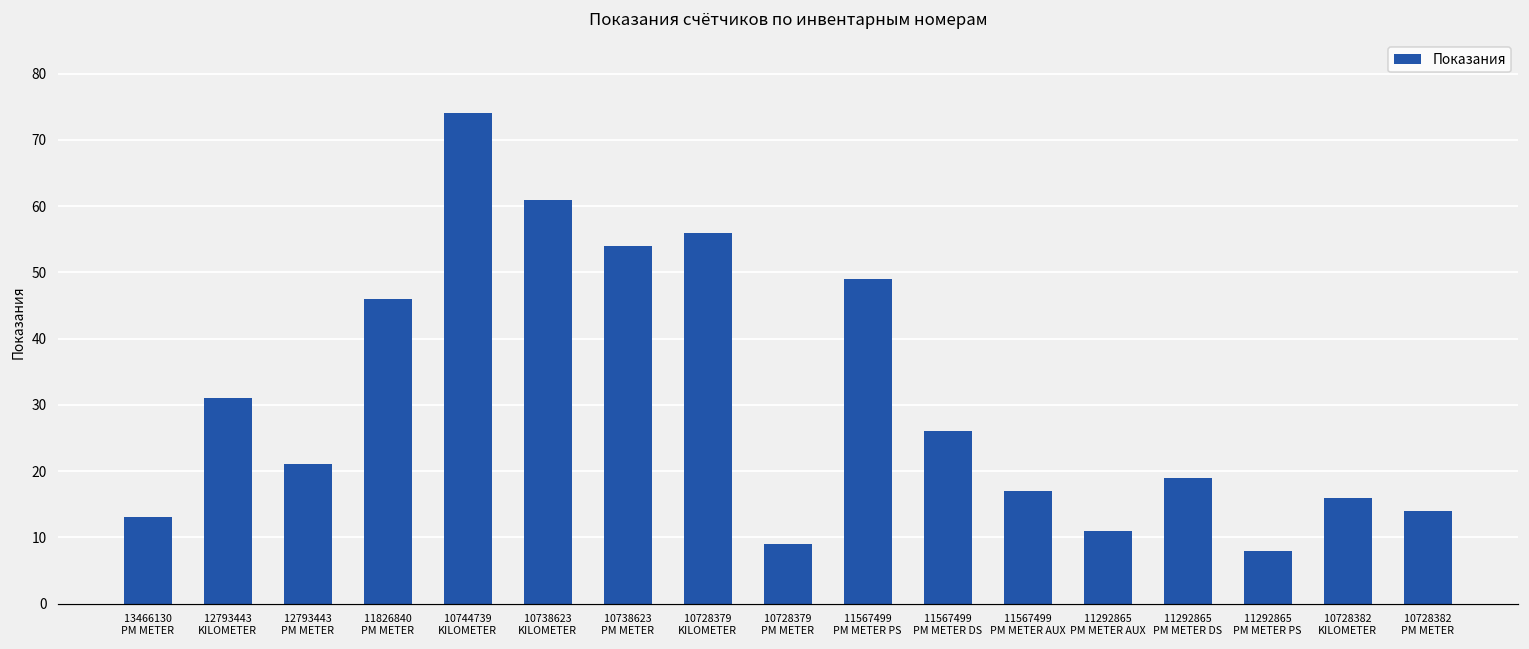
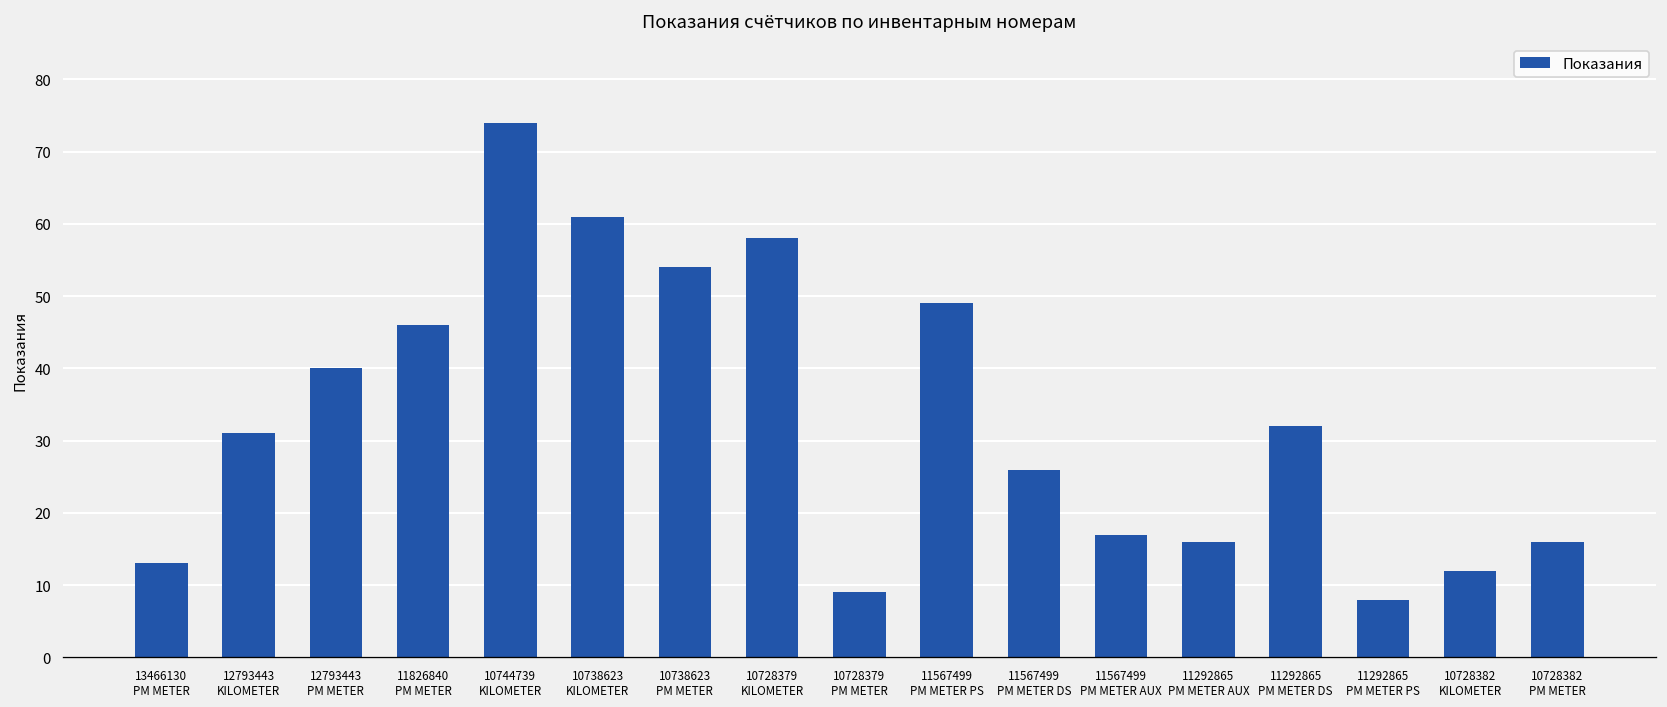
  {
    "13466130 PM METER": 13,
    "12793443 KILOMETER": 31,
-   "12793443 PM METER": 21,
+   "12793443 PM METER": 40,
    "11826840 PM METER": 46,
    "10744739 KILOMETER": 74,
    "10738623 KILOMETER": 61,
    "10738623 PM METER": 54,
-   "10728379 KILOMETER": 56,
+   "10728379 KILOMETER": 58,
    "10728379 PM METER": 9,
    "11567499 PM METER PS": 49,
    "11567499 PM METER DS": 26,
    "11567499 PM METER AUX": 17,
-   "11292865 PM METER AUX": 11,
-   "11292865 PM METER DS": 19,
+   "11292865 PM METER AUX": 16,
+   "11292865 PM METER DS": 32,
    "11292865 PM METER PS": 8,
-   "10728382 KILOMETER": 16,
-   "10728382 PM METER": 14
+   "10728382 KILOMETER": 12,
+   "10728382 PM METER": 16
  }
